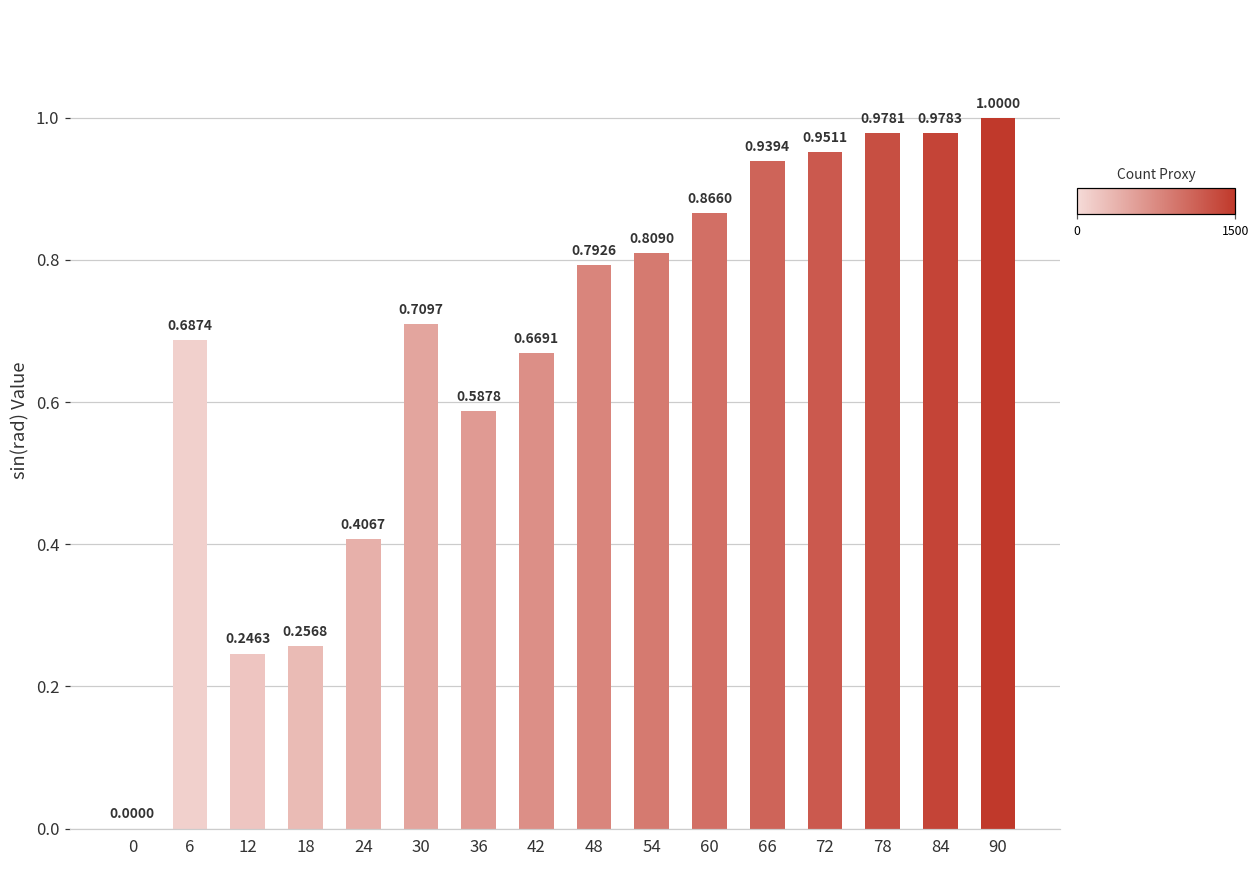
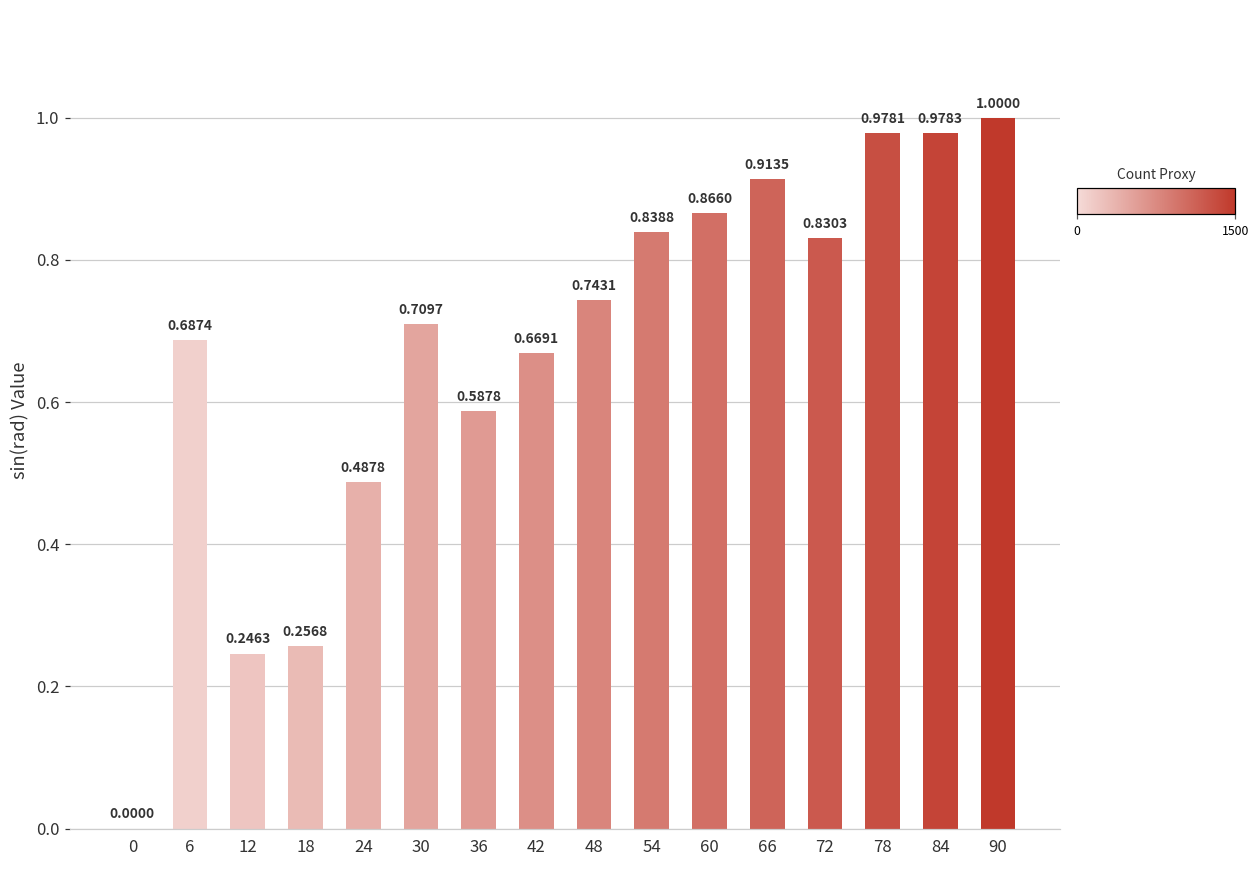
  {
    "0": 0.0000,
    "6": 0.6874,
    "12": 0.2463,
    "18": 0.2568,
-   "24": 0.4067,
+   "24": 0.4878,
    "30": 0.7097,
    "36": 0.5878,
    "42": 0.6691,
-   "48": 0.7926,
-   "54": 0.8090,
+   "48": 0.7431,
+   "54": 0.8388,
    "60": 0.8660,
-   "66": 0.9394,
-   "72": 0.9511,
+   "66": 0.9135,
+   "72": 0.8303,
    "78": 0.9781,
    "84": 0.9783,
    "90": 1.0000
  }
